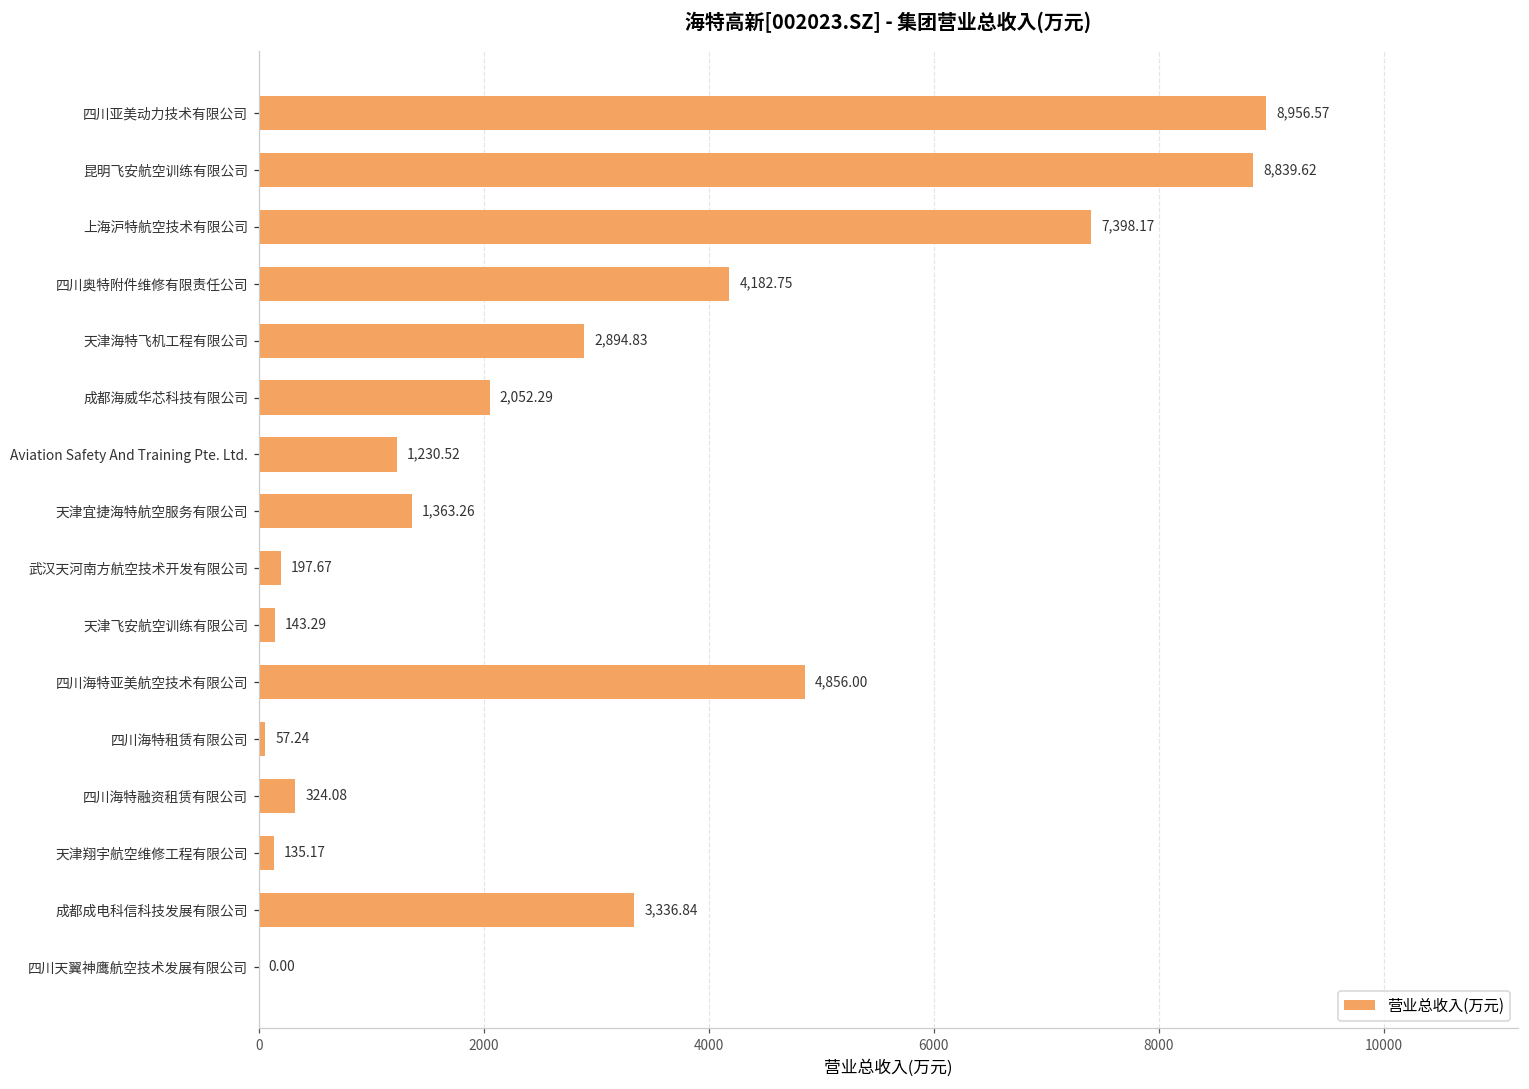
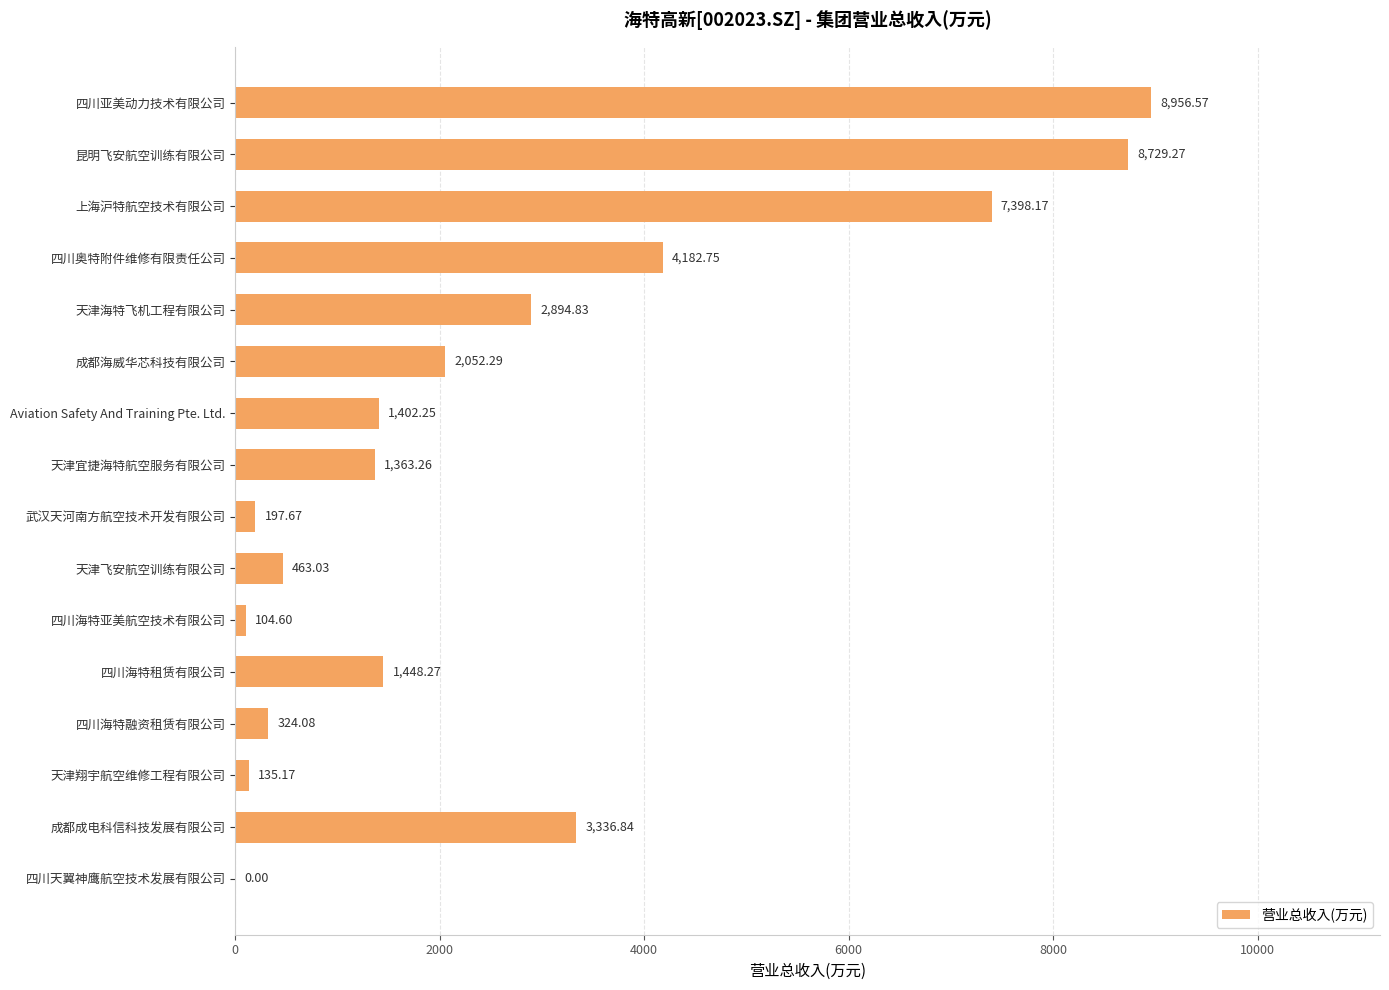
  {
    "四川亚美动力技术有限公司": "8,956.57",
-   "昆明飞安航空训练有限公司": "8,839.62",
+   "昆明飞安航空训练有限公司": "8,729.27",
    "上海沪特航空技术有限公司": "7,398.17",
    "四川奥特附件维修有限责任公司": "4,182.75",
    "天津海特飞机工程有限公司": "2,894.83",
    "成都海威华芯科技有限公司": "2,052.29",
-   "Aviation Safety And Training Pte. Ltd.": "1,230.52",
+   "Aviation Safety And Training Pte. Ltd.": "1,402.25",
    "天津宜捷海特航空服务有限公司": "1,363.26",
    "武汉天河南方航空技术开发有限公司": "197.67",
-   "天津飞安航空训练有限公司": "143.29",
-   "四川海特亚美航空技术有限公司": "4,856.00",
-   "四川海特租赁有限公司": "57.24",
+   "天津飞安航空训练有限公司": "463.03",
+   "四川海特亚美航空技术有限公司": "104.60",
+   "四川海特租赁有限公司": "1,448.27",
    "四川海特融资租赁有限公司": "324.08",
    "天津翔宇航空维修工程有限公司": "135.17",
    "成都成电科信科技发展有限公司": "3,336.84",
    "四川天翼神鹰航空技术发展有限公司": "0.00"
  }
